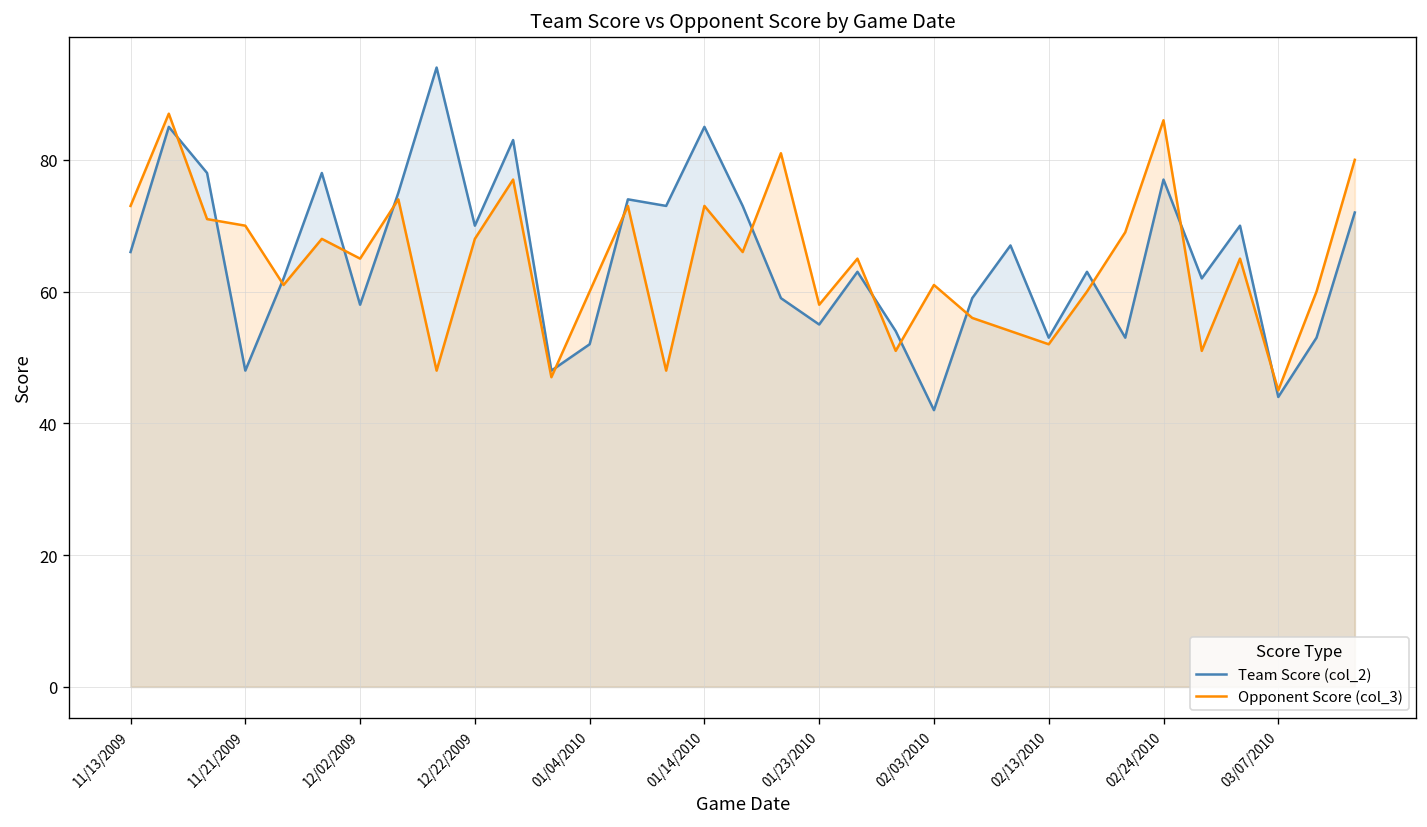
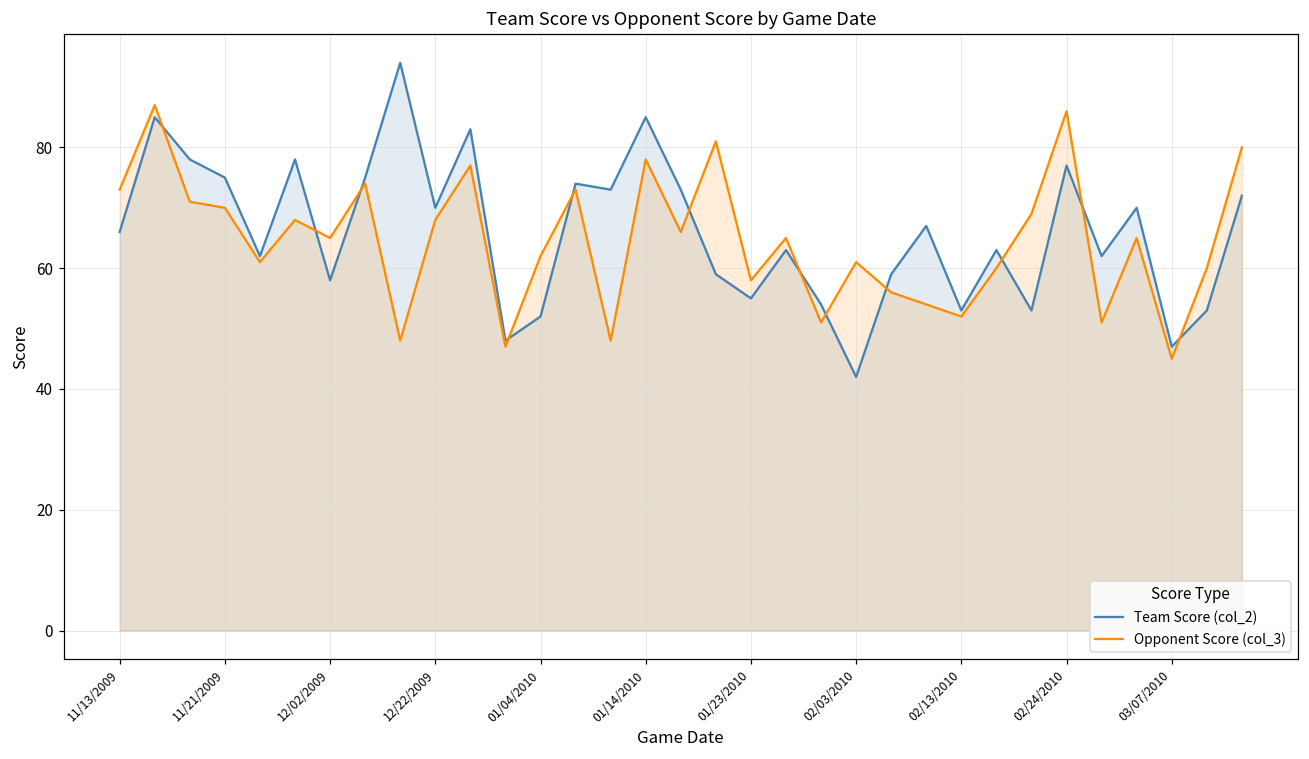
  {
    "Team Score (col_2)": {
      "11/13/2009": 66,
-     "11/21/2009": 48,
+     "11/21/2009": 75,
      "12/02/2009": 58,
      "12/22/2009": 70,
      "01/04/2010": 52,
      "01/14/2010": 85,
      "01/23/2010": 55,
      "02/03/2010": 42,
      "02/13/2010": 53,
      "02/24/2010": 77,
-     "03/07/2010": 44
+     "03/07/2010": 47
    },
    "Opponent Score (col_3)": {
      "11/13/2009": 73,
      "11/21/2009": 70,
      "12/02/2009": 65,
      "12/22/2009": 68,
-     "01/04/2010": 60,
-     "01/14/2010": 73,
+     "01/04/2010": 62,
+     "01/14/2010": 78,
      "01/23/2010": 58,
      "02/03/2010": 61,
      "02/13/2010": 52,
      "02/24/2010": 86,
      "03/07/2010": 45
    }
  }
